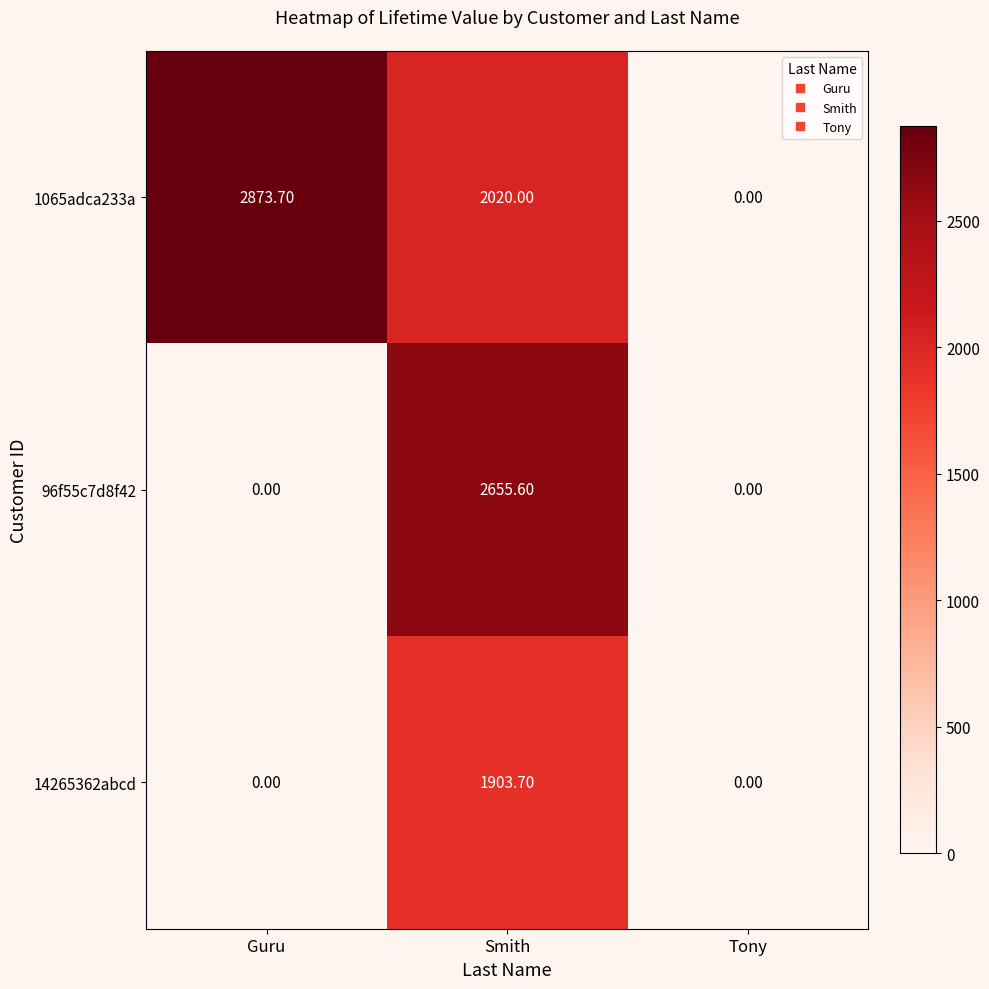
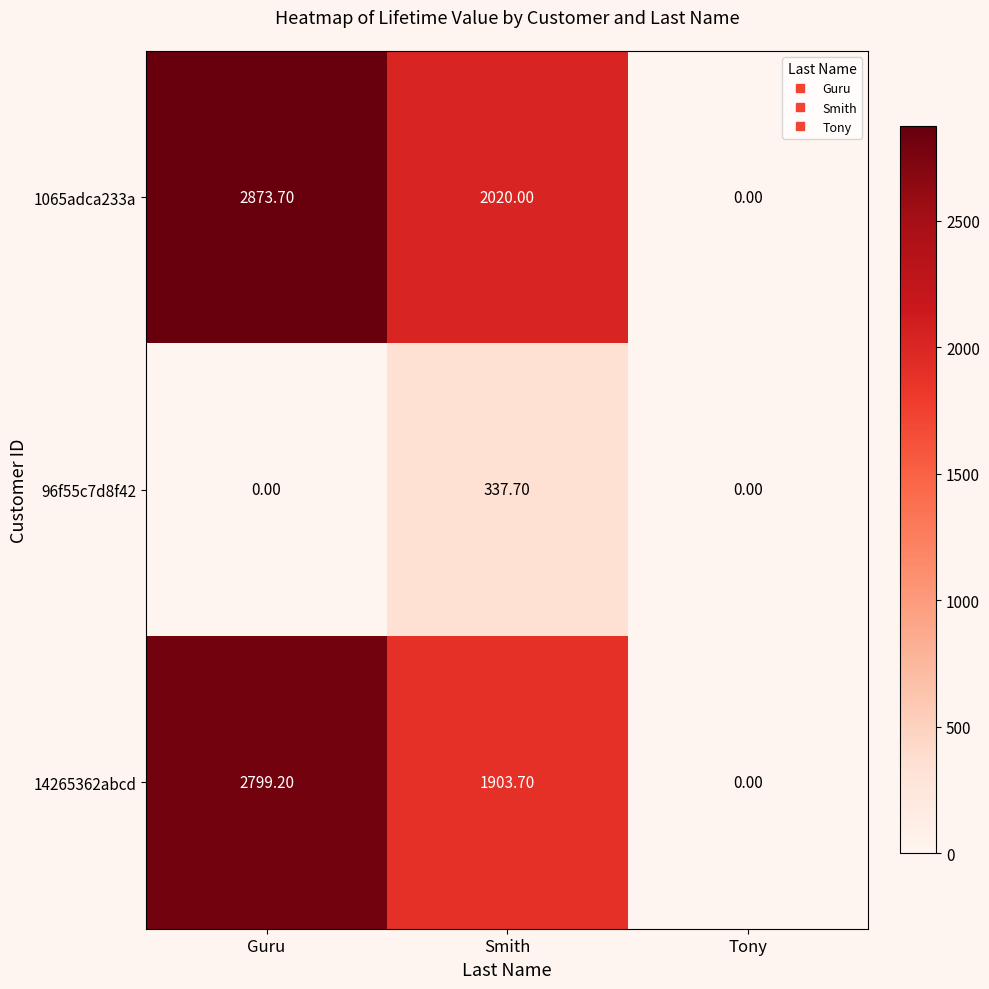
  {
    "1065adca233a": {
      "Guru": 2873.70,
      "Smith": 2020.00,
      "Tony": 0.00
    },
    "96f55c7d8f42": {
      "Guru": 0.00,
-     "Smith": 2655.60,
+     "Smith": 337.70,
      "Tony": 0.00
    },
    "14265362abcd": {
-     "Guru": 0.00,
+     "Guru": 2799.20,
      "Smith": 1903.70,
      "Tony": 0.00
    }
  }
